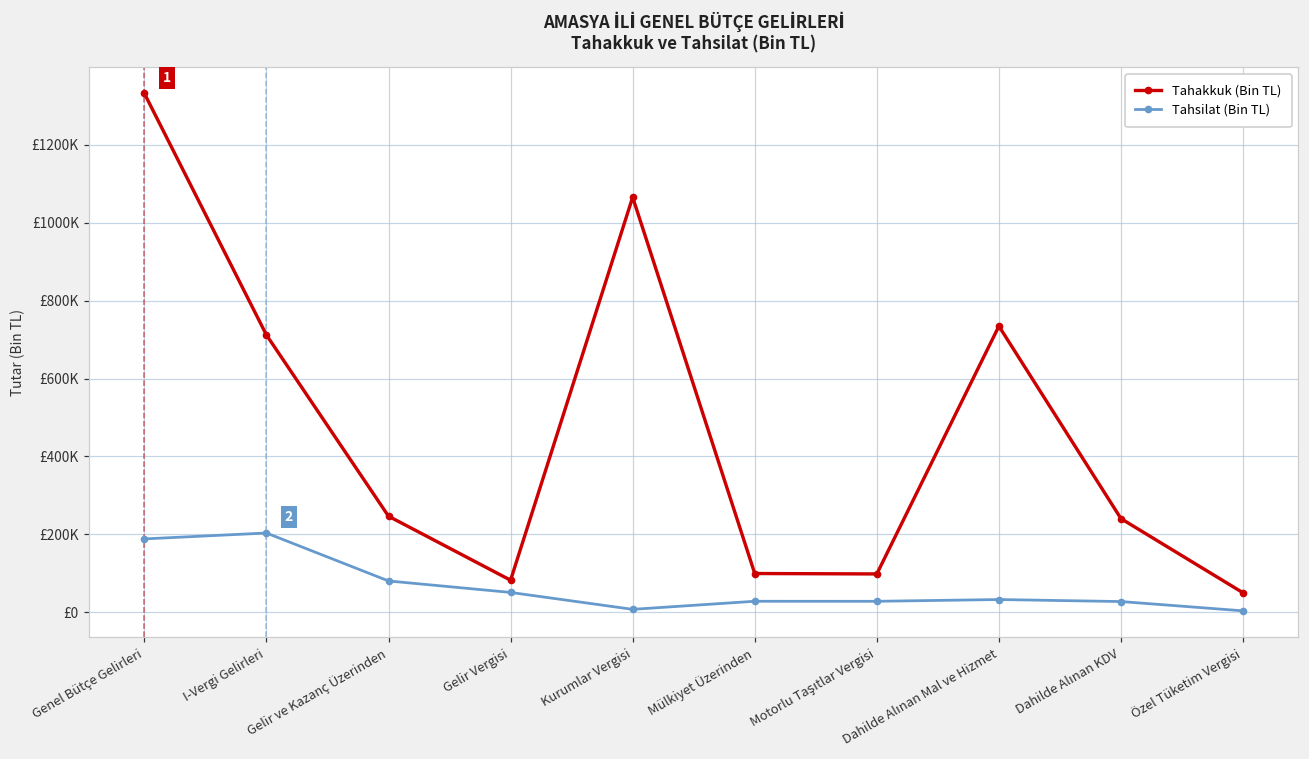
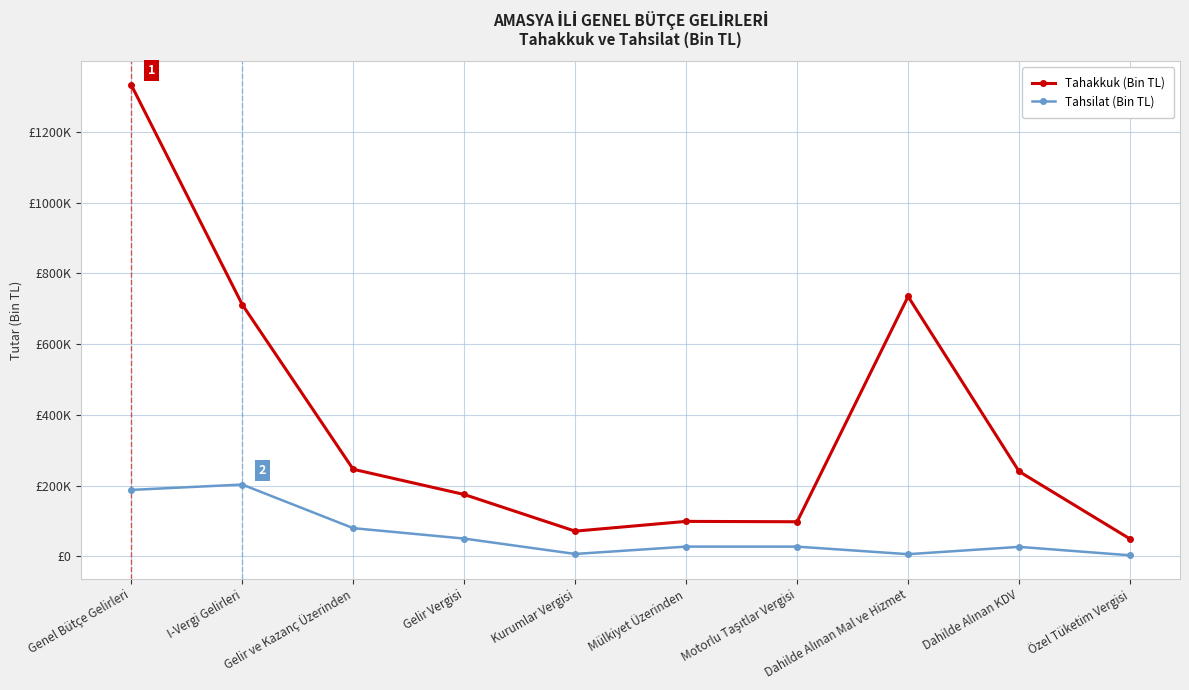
  {
    "Tahakkuk (Bin TL)": {
      "I-Vergi Gelirleri": "£710000",
      "Gelir ve Kazanç Üzerinden": "£250000",
-     "Gelir Vergisi": "£80000",
-     "Kurumlar Vergisi": "£1070000",
+     "Gelir Vergisi": "£170000",
+     "Kurumlar Vergisi": "£70000",
      "Mülkiyet Üzerinden": "£100000",
      "Motorlu Taşıtlar Vergisi": "£100000",
      "Dahilde Alınan Mal ve Hizmet": "£730000",
      "Dahilde Alınan KDV": "£240000",
      "Özel Tüketim Vergisi": "£50000"
    },
    "Tahsilat (Bin TL)": {
      "Genel Bütçe Gelirleri": "£190000",
      "Gelir ve Kazanç Üzerinden": "£80000",
      "Gelir Vergisi": "£50000",
      "Kurumlar Vergisi": "£10000",
      "Mülkiyet Üzerinden": "£30000",
      "Motorlu Taşıtlar Vergisi": "£30000",
-     "Dahilde Alınan Mal ve Hizmet": "£30000",
+     "Dahilde Alınan Mal ve Hizmet": "£10000",
      "Dahilde Alınan KDV": "£30000",
      "Özel Tüketim Vergisi": "£0"
    }
  }
